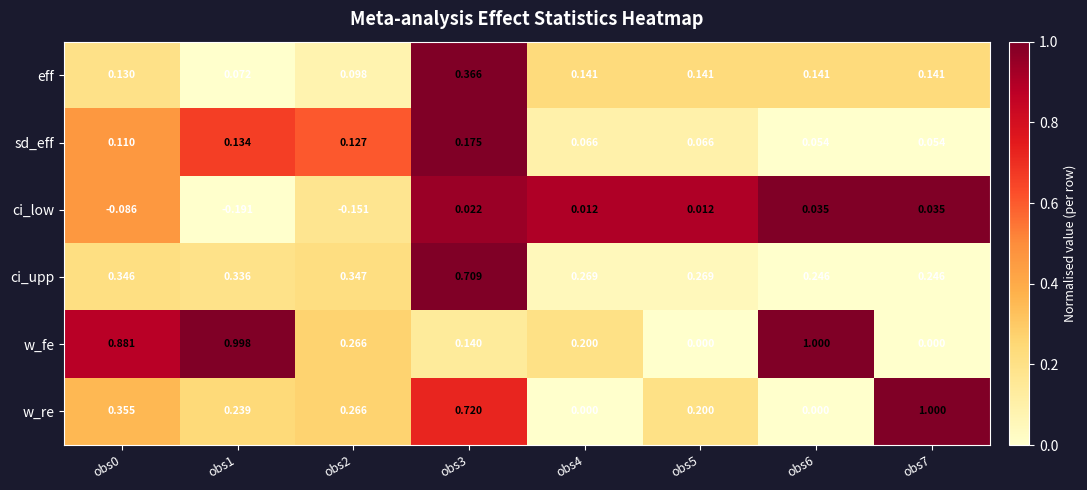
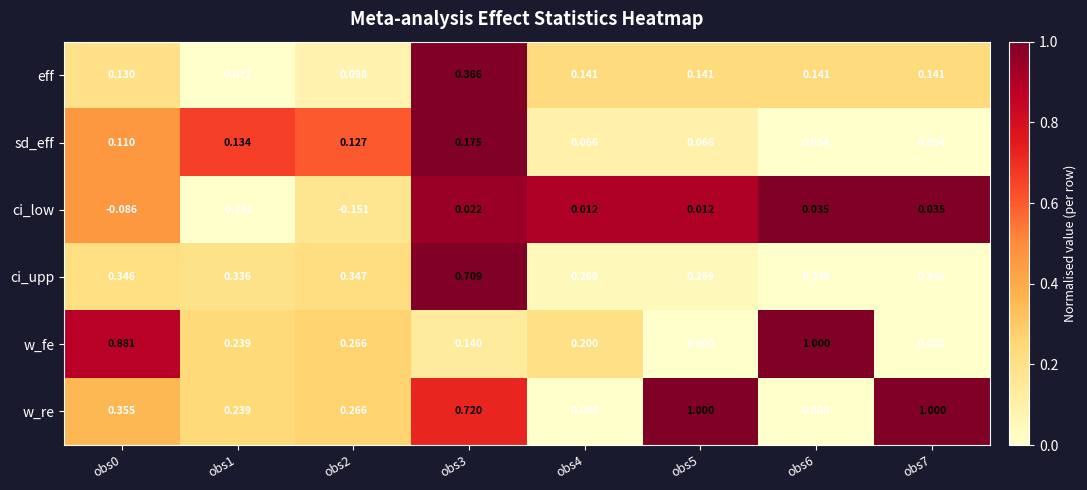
  {
    "eff": {
      "obs0": 0.130,
      "obs1": 0.072,
      "obs2": 0.098,
      "obs3": 0.366,
      "obs4": 0.141,
      "obs5": 0.141,
      "obs6": 0.141,
      "obs7": 0.141
    },
    "sd_eff": {
      "obs0": 0.110,
      "obs1": 0.134,
      "obs2": 0.127,
      "obs3": 0.175,
      "obs4": 0.066,
      "obs5": 0.066,
      "obs6": 0.054,
      "obs7": 0.054
    },
    "ci_low": {
      "obs0": -0.086,
      "obs1": -0.191,
      "obs2": -0.151,
      "obs3": 0.022,
      "obs4": 0.012,
      "obs5": 0.012,
      "obs6": 0.035,
      "obs7": 0.035
    },
    "ci_upp": {
      "obs0": 0.346,
      "obs1": 0.336,
      "obs2": 0.347,
      "obs3": 0.709,
      "obs4": 0.269,
      "obs5": 0.269,
      "obs6": 0.246,
      "obs7": 0.246
    },
    "w_fe": {
      "obs0": 0.881,
-     "obs1": 0.998,
+     "obs1": 0.239,
      "obs2": 0.266,
      "obs3": 0.140,
      "obs4": 0.200,
      "obs5": 0.000,
      "obs6": 1.000,
      "obs7": 0.000
    },
    "w_re": {
      "obs0": 0.355,
      "obs1": 0.239,
      "obs2": 0.266,
      "obs3": 0.720,
      "obs4": 0.000,
-     "obs5": 0.200,
+     "obs5": 1.000,
      "obs6": 0.000,
      "obs7": 1.000
    }
  }
